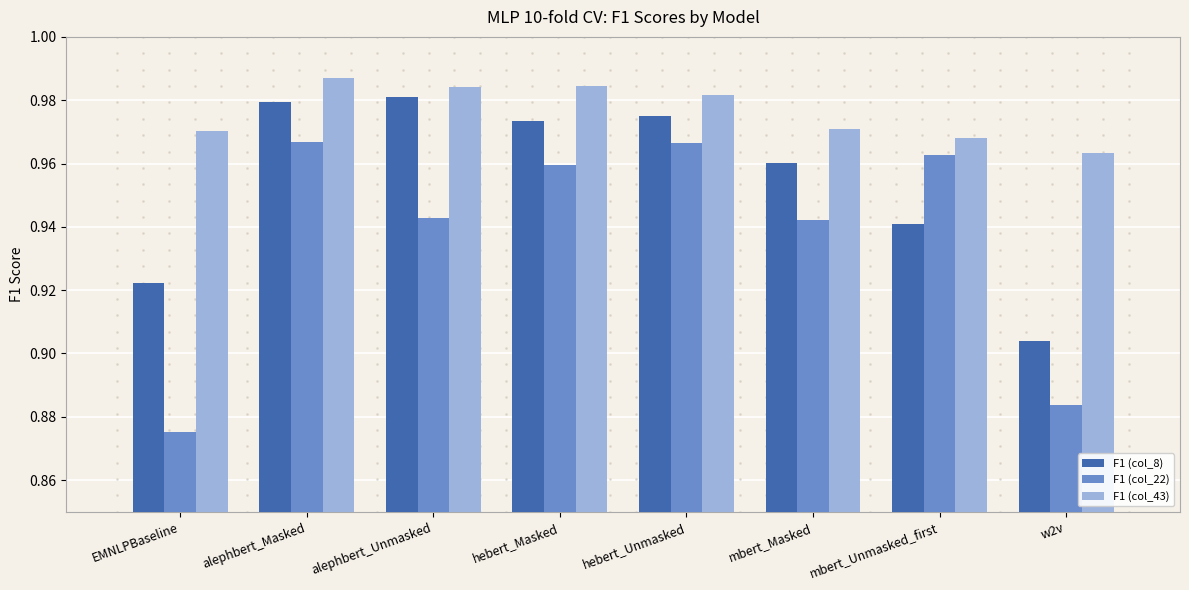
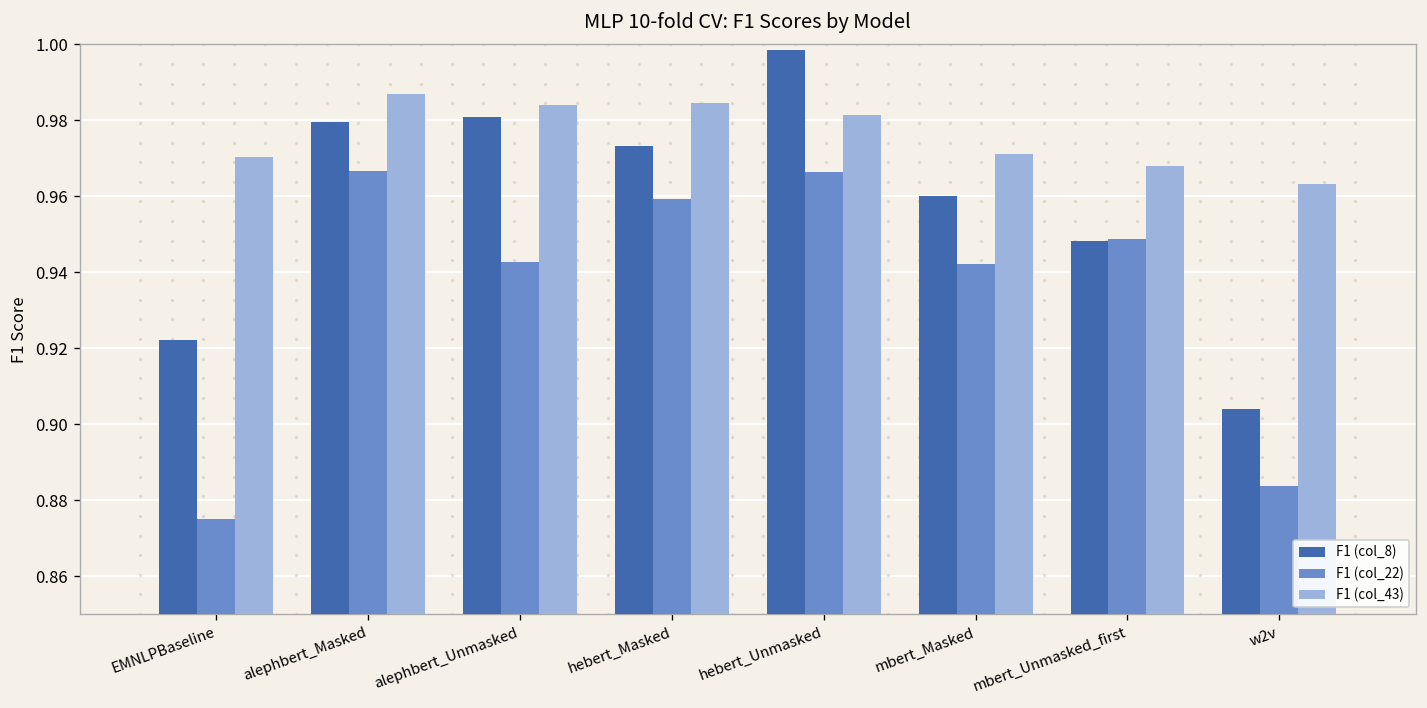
  {
    "F1 (col_8)": {
      "EMNLPBaseline": 0.922,
      "alephbert_Masked": 0.979,
      "alephbert_Unmasked": 0.981,
      "hebert_Masked": 0.973,
-     "hebert_Unmasked": 0.975,
+     "hebert_Unmasked": 0.999,
      "mbert_Masked": 0.960,
-     "mbert_Unmasked_first": 0.941,
+     "mbert_Unmasked_first": 0.948,
      "w2v": 0.904
    },
    "F1 (col_22)": {
      "EMNLPBaseline": 0.875,
      "alephbert_Masked": 0.967,
      "alephbert_Unmasked": 0.943,
      "hebert_Masked": 0.959,
      "hebert_Unmasked": 0.966,
      "mbert_Masked": 0.942,
-     "mbert_Unmasked_first": 0.963,
+     "mbert_Unmasked_first": 0.949,
      "w2v": 0.884
    },
    "F1 (col_43)": {
      "EMNLPBaseline": 0.970,
      "alephbert_Masked": 0.987,
      "alephbert_Unmasked": 0.984,
      "hebert_Masked": 0.984,
      "hebert_Unmasked": 0.981,
      "mbert_Masked": 0.971,
      "mbert_Unmasked_first": 0.968,
      "w2v": 0.963
    }
  }
